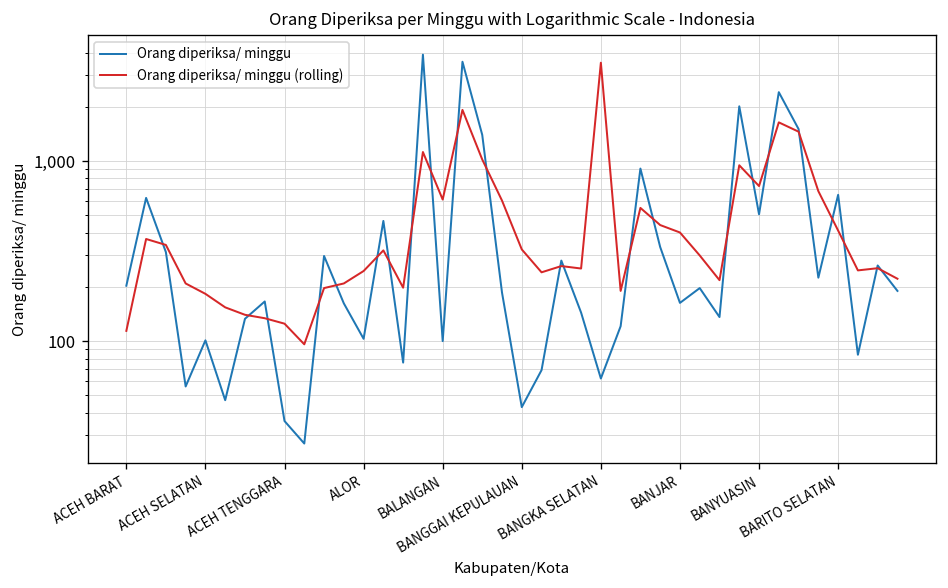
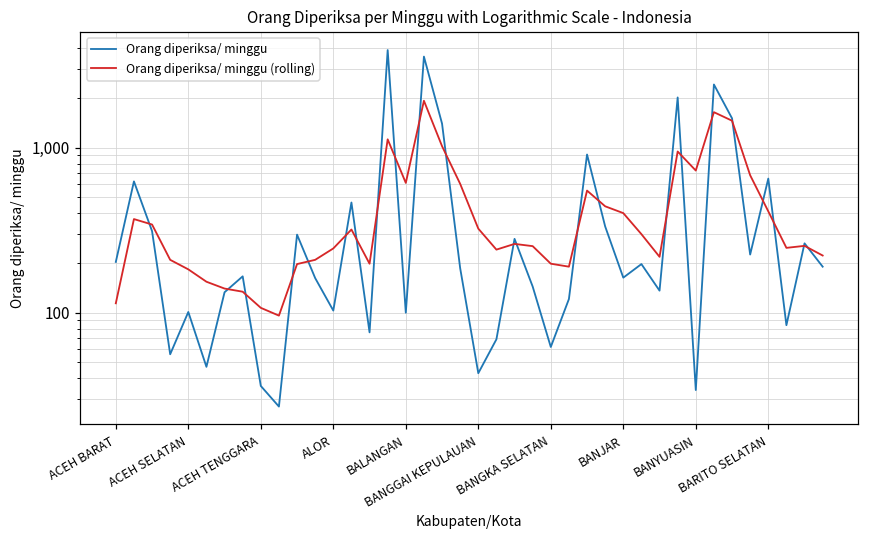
  {
    "Orang diperiksa/ minggu": {
      "ACEH BARAT": "200",
      "ACEH SELATAN": "100",
      "ACEH TENGGARA": "36",
      "ALOR": "100",
      "BALANGAN": "100",
      "BANGGAI KEPULAUAN": "43",
      "BANGKA SELATAN": "62",
      "BANJAR": "160",
-     "BANYUASIN": "510",
+     "BANYUASIN": "34",
      "BARITO SELATAN": "650"
    },
    "Orang diperiksa/ minggu (rolling)": {
      "ACEH BARAT": "110",
      "ACEH SELATAN": "180",
-     "ACEH TENGGARA": "130",
+     "ACEH TENGGARA": "110",
      "ALOR": "250",
      "BALANGAN": "610",
      "BANGGAI KEPULAUAN": "320",
-     "BANGKA SELATAN": "3,500",
+     "BANGKA SELATAN": "200",
      "BANJAR": "400",
      "BANYUASIN": "700",
      "BARITO SELATAN": "410"
    }
  }
